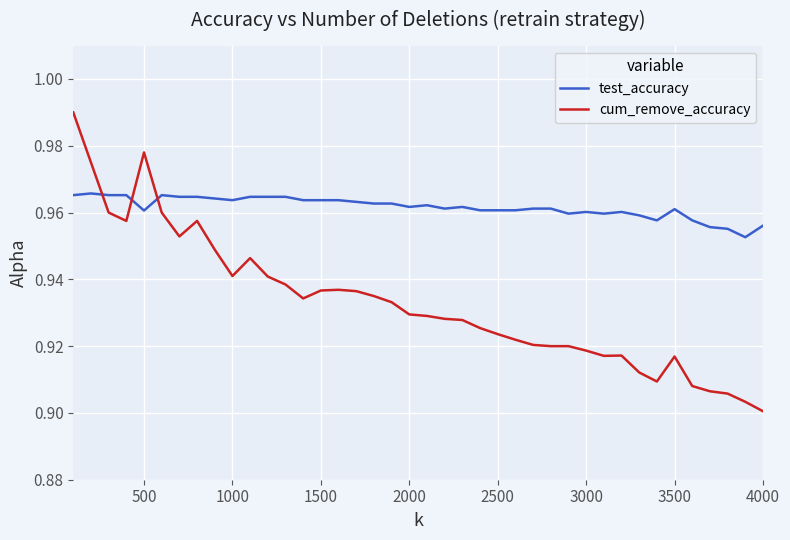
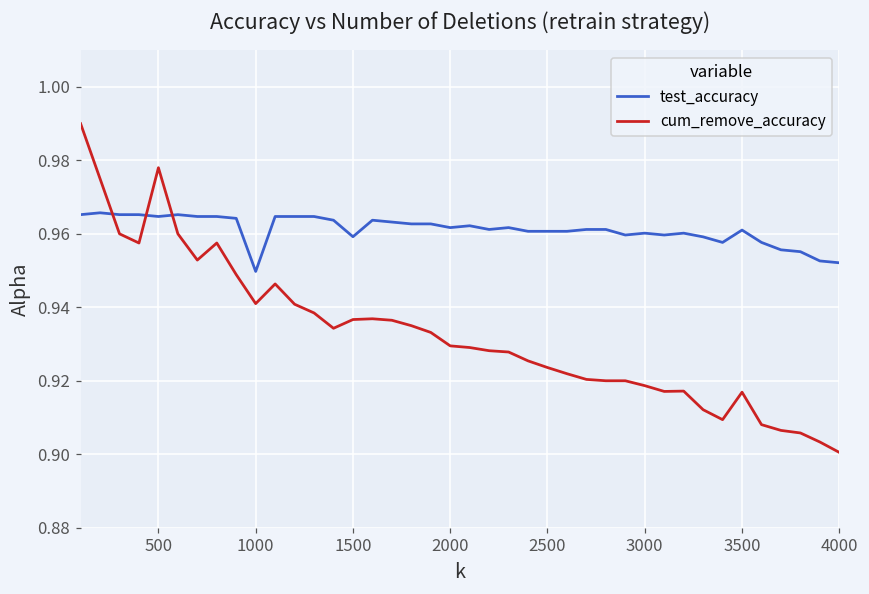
  {
    "test_accuracy": {
-     "500": 0.961,
-     "1000": 0.964,
-     "1500": 0.964,
+     "500": 0.965,
+     "1000": 0.950,
+     "1500": 0.959,
      "2000": 0.962,
      "2500": 0.961,
      "3000": 0.960,
      "3500": 0.961,
-     "4000": 0.956
+     "4000": 0.952
    },
    "cum_remove_accuracy": {
      "500": 0.978,
      "1000": 0.941,
      "1500": 0.937,
      "2000": 0.930,
      "2500": 0.924,
      "3000": 0.919,
      "3500": 0.917,
      "4000": 0.901
    }
  }
